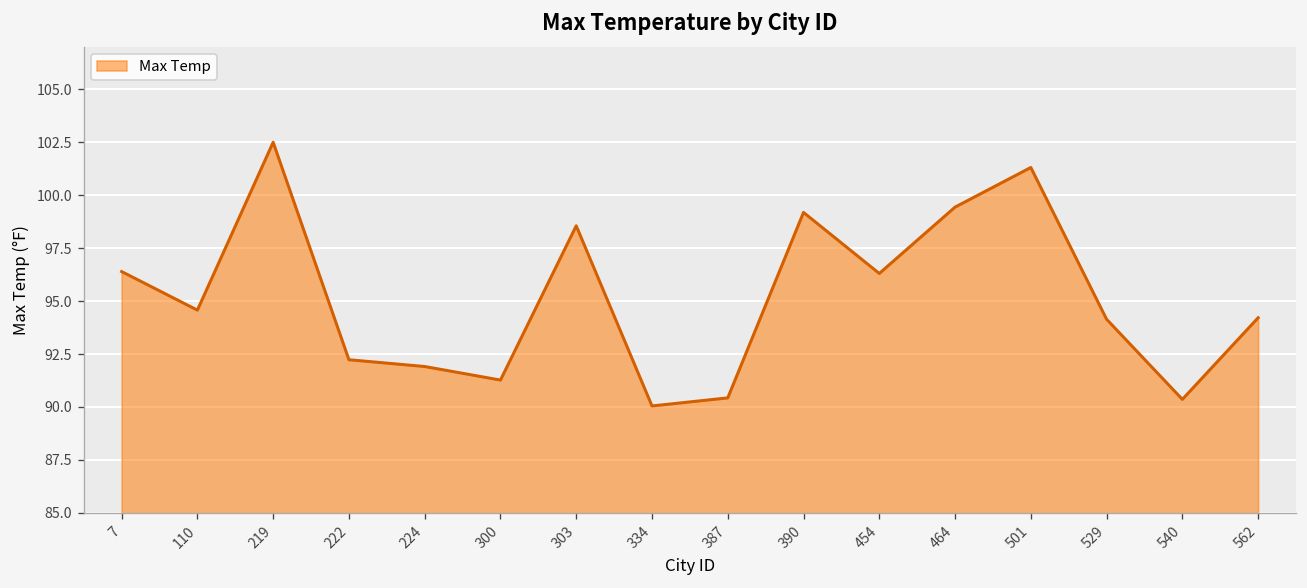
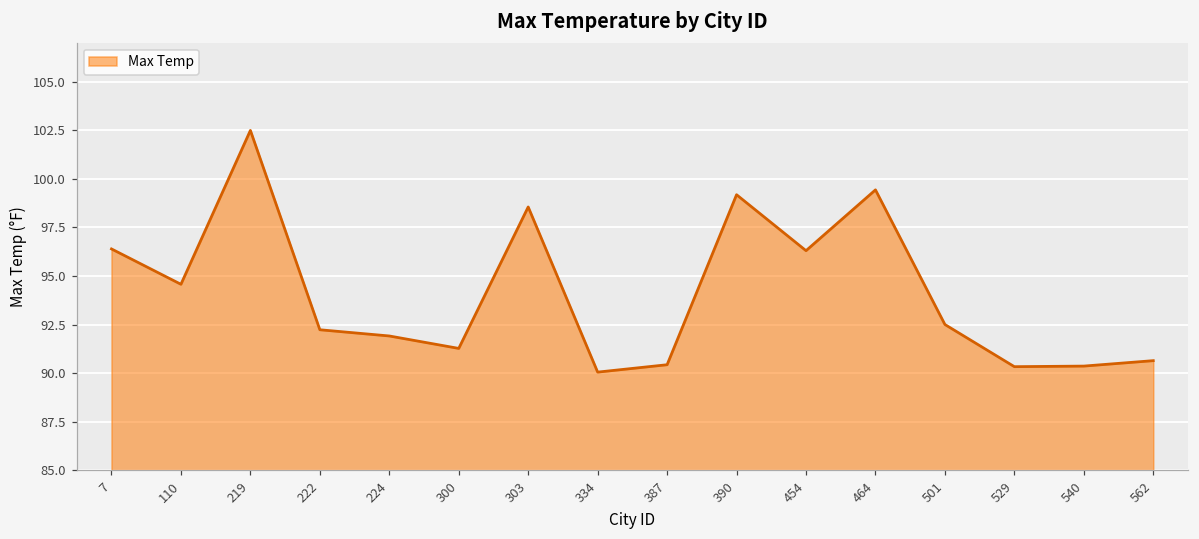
  {
    "7": 96.4,
    "110": 94.6,
    "219": 102.5,
    "222": 92.2,
    "224": 91.9,
    "300": 91.3,
    "303": 98.6,
    "334": 90.1,
    "387": 90.4,
    "390": 99.2,
    "454": 96.3,
    "464": 99.4,
-   "501": 101.3,
-   "529": 94.1,
+   "501": 92.5,
+   "529": 90.3,
    "540": 90.4,
-   "562": 94.2
+   "562": 90.6
  }
